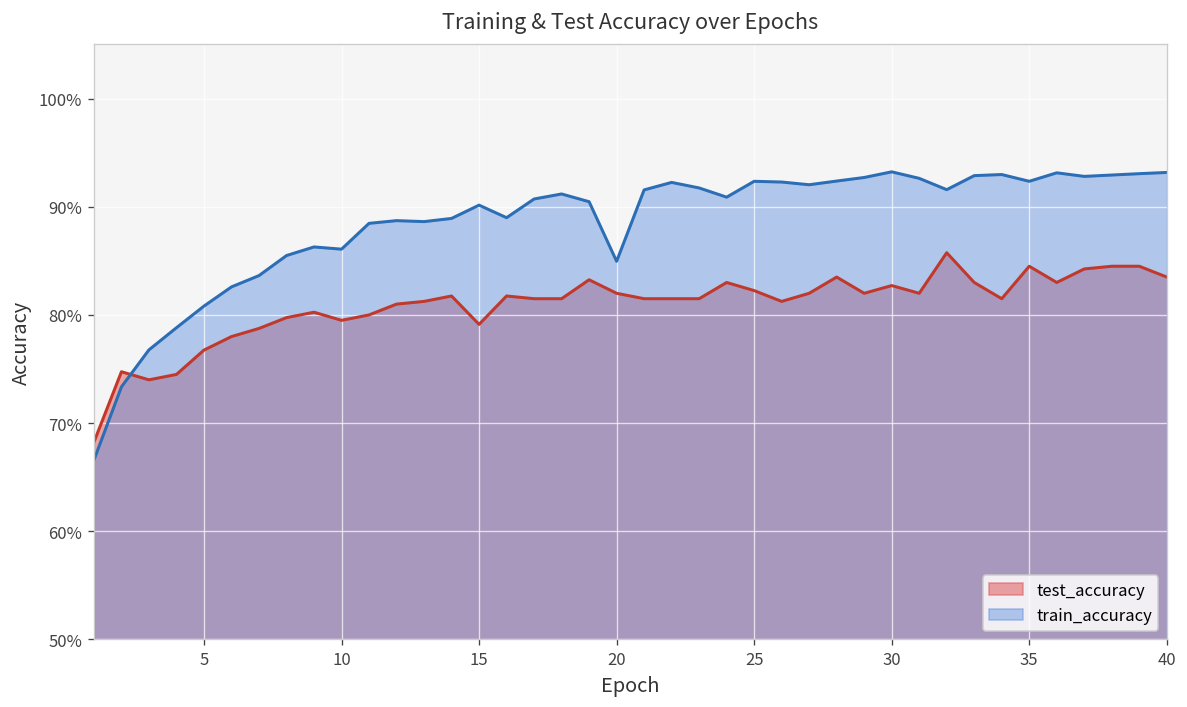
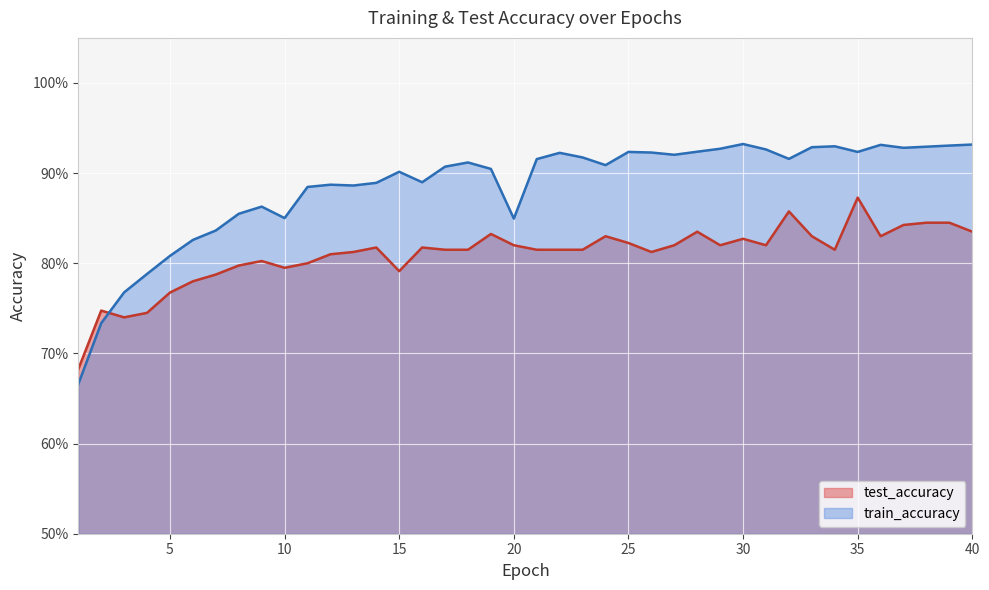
  {
    "test_accuracy": {
      "5": "77%",
      "10": "80%",
      "15": "79%",
      "20": "82%",
      "25": "82%",
      "30": "83%",
-     "35": "84%",
+     "35": "87%",
      "40": "84%"
    },
    "train_accuracy": {
      "5": "81%",
-     "10": "86%",
+     "10": "85%",
      "15": "90%",
      "20": "85%",
      "25": "92%",
      "30": "93%",
      "35": "92%",
      "40": "93%"
    }
  }
